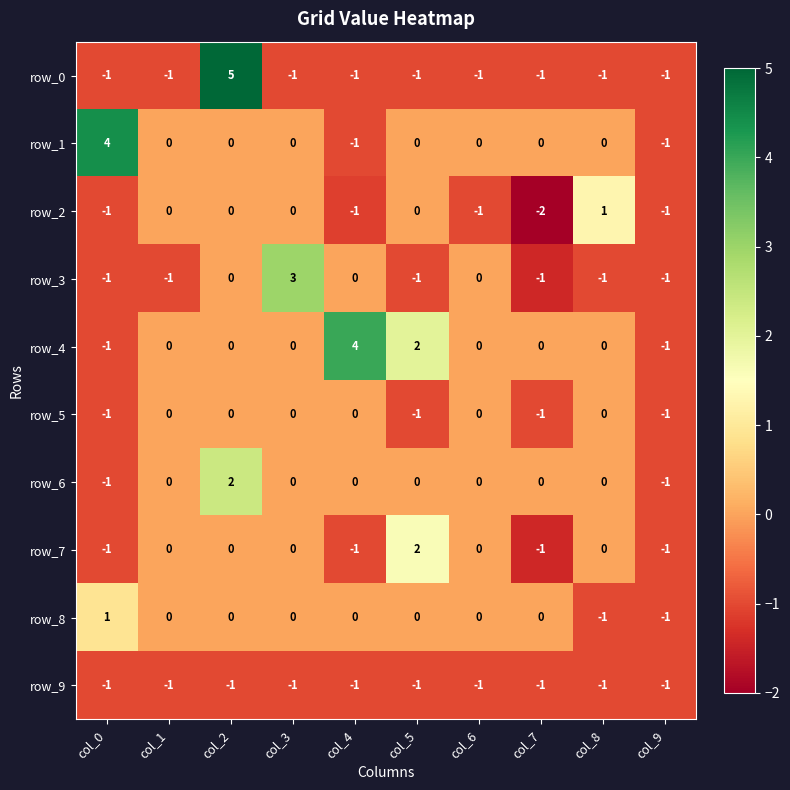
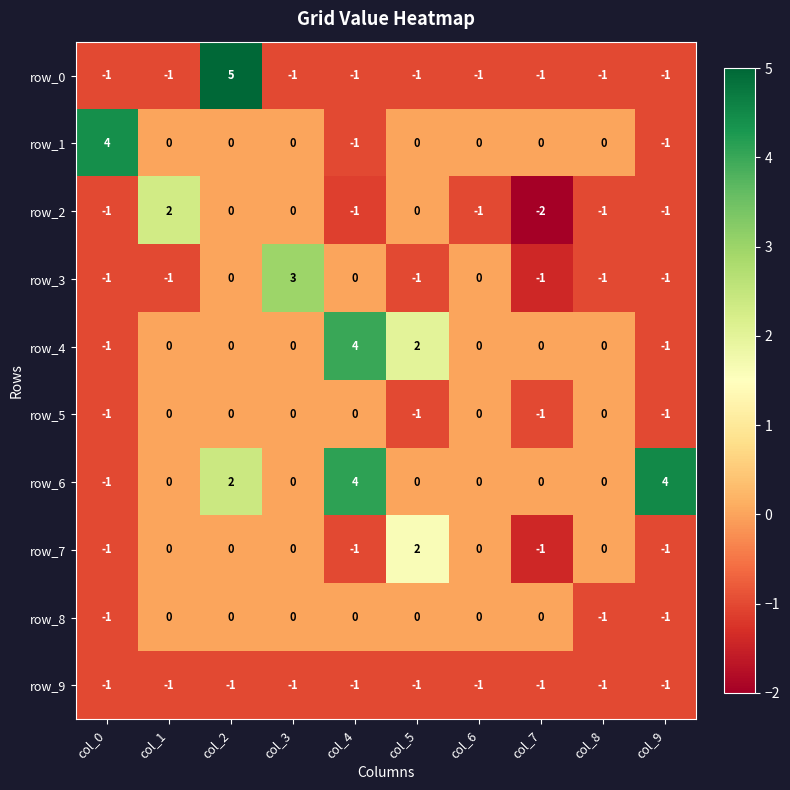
  {
    "row_0": {
      "col_0": -1,
      "col_1": -1,
      "col_2": 5,
      "col_3": -1,
      "col_4": -1,
      "col_5": -1,
      "col_6": -1,
      "col_7": -1,
      "col_8": -1,
      "col_9": -1
    },
    "row_1": {
      "col_0": 4,
      "col_1": 0,
      "col_2": 0,
      "col_3": 0,
      "col_4": -1,
      "col_5": 0,
      "col_6": 0,
      "col_7": 0,
      "col_8": 0,
      "col_9": -1
    },
    "row_2": {
      "col_0": -1,
-     "col_1": 0,
+     "col_1": 2,
      "col_2": 0,
      "col_3": 0,
      "col_4": -1,
      "col_5": 0,
      "col_6": -1,
      "col_7": -2,
-     "col_8": 1,
+     "col_8": -1,
      "col_9": -1
    },
    "row_3": {
      "col_0": -1,
      "col_1": -1,
      "col_2": 0,
      "col_3": 3,
      "col_4": 0,
      "col_5": -1,
      "col_6": 0,
      "col_7": -1,
      "col_8": -1,
      "col_9": -1
    },
    "row_4": {
      "col_0": -1,
      "col_1": 0,
      "col_2": 0,
      "col_3": 0,
      "col_4": 4,
      "col_5": 2,
      "col_6": 0,
      "col_7": 0,
      "col_8": 0,
      "col_9": -1
    },
    "row_5": {
      "col_0": -1,
      "col_1": 0,
      "col_2": 0,
      "col_3": 0,
      "col_4": 0,
      "col_5": -1,
      "col_6": 0,
      "col_7": -1,
      "col_8": 0,
      "col_9": -1
    },
    "row_6": {
      "col_0": -1,
      "col_1": 0,
      "col_2": 2,
      "col_3": 0,
-     "col_4": 0,
+     "col_4": 4,
      "col_5": 0,
      "col_6": 0,
      "col_7": 0,
      "col_8": 0,
-     "col_9": -1
+     "col_9": 4
    },
    "row_7": {
      "col_0": -1,
      "col_1": 0,
      "col_2": 0,
      "col_3": 0,
      "col_4": -1,
      "col_5": 2,
      "col_6": 0,
      "col_7": -1,
      "col_8": 0,
      "col_9": -1
    },
    "row_8": {
-     "col_0": 1,
+     "col_0": -1,
      "col_1": 0,
      "col_2": 0,
      "col_3": 0,
      "col_4": 0,
      "col_5": 0,
      "col_6": 0,
      "col_7": 0,
      "col_8": -1,
      "col_9": -1
    },
    "row_9": {
      "col_0": -1,
      "col_1": -1,
      "col_2": -1,
      "col_3": -1,
      "col_4": -1,
      "col_5": -1,
      "col_6": -1,
      "col_7": -1,
      "col_8": -1,
      "col_9": -1
    }
  }
